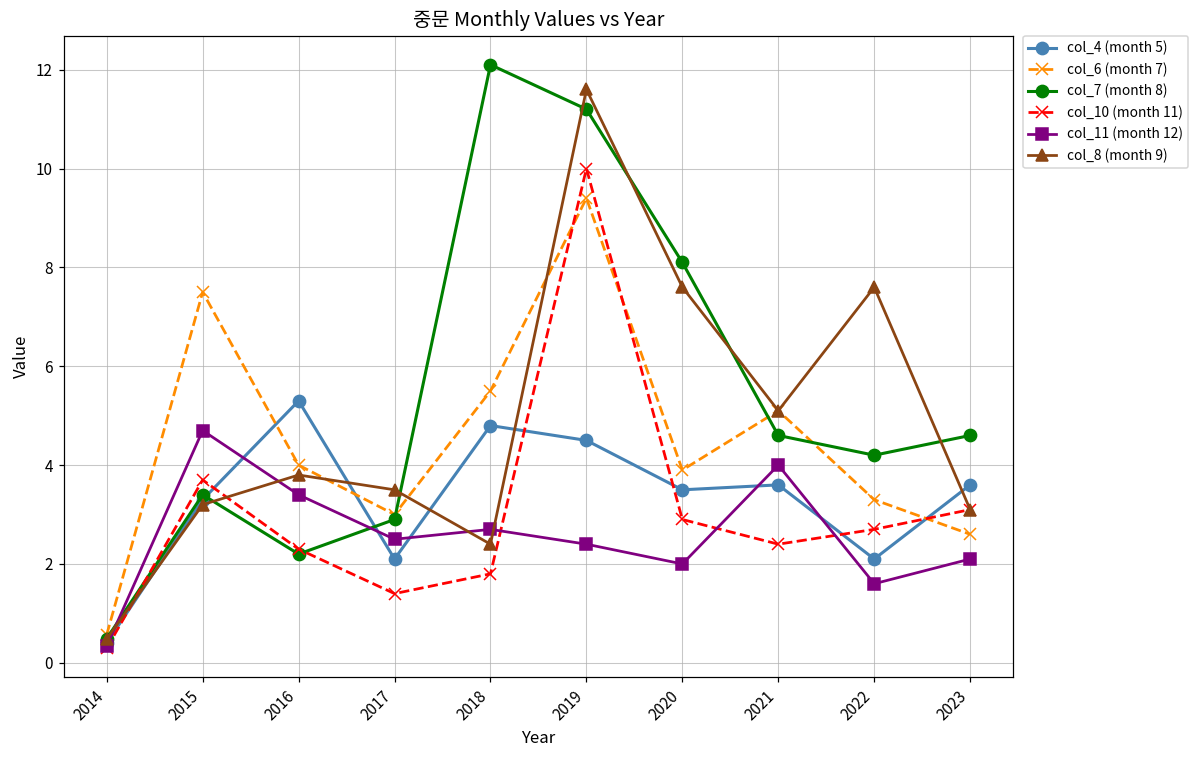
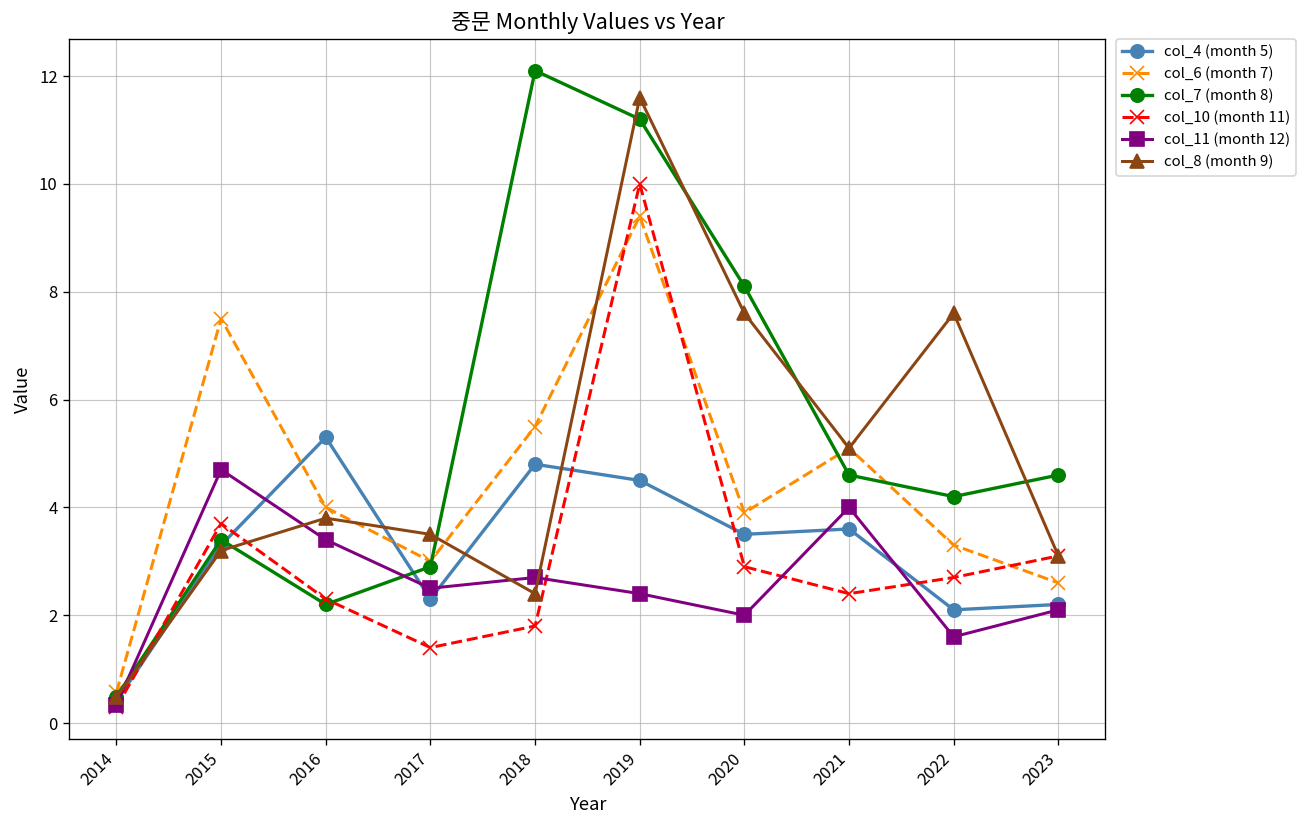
  {
    "col_4 (month 5)": {
      "2014": 0.4,
      "2015": 3.3,
      "2016": 5.3,
-     "2017": 2.1,
+     "2017": 2.3,
      "2018": 4.8,
      "2019": 4.5,
      "2020": 3.5,
      "2021": 3.6,
      "2022": 2.1,
-     "2023": 3.6
+     "2023": 2.2
    },
    "col_6 (month 7)": {
      "2014": 0.6,
      "2015": 7.5,
      "2016": 4.0,
      "2017": 3.0,
      "2018": 5.5,
      "2019": 9.4,
      "2020": 3.9,
      "2022": 3.3,
      "2023": 2.6
    },
    "col_7 (month 8)": {
      "2015": 3.4,
      "2016": 2.2,
      "2017": 2.9,
      "2018": 12.1,
      "2019": 11.2,
      "2020": 8.1,
      "2021": 4.6,
      "2022": 4.2,
      "2023": 4.6
    },
    "col_10 (month 11)": {
      "2015": 3.7,
      "2016": 2.3,
      "2017": 1.4,
      "2018": 1.8,
      "2019": 10.0,
      "2020": 2.9,
      "2021": 2.4,
      "2022": 2.7
    },
    "col_11 (month 12)": {
      "2015": 4.7,
      "2016": 3.4,
      "2017": 2.5,
      "2018": 2.7,
      "2019": 2.4,
      "2020": 2.0,
      "2021": 4.0,
      "2022": 1.6,
      "2023": 2.1
    },
    "col_8 (month 9)": {
      "2015": 3.2,
      "2016": 3.8,
      "2017": 3.5,
      "2018": 2.4,
      "2019": 11.6,
      "2020": 7.6,
      "2022": 7.6
    }
  }
